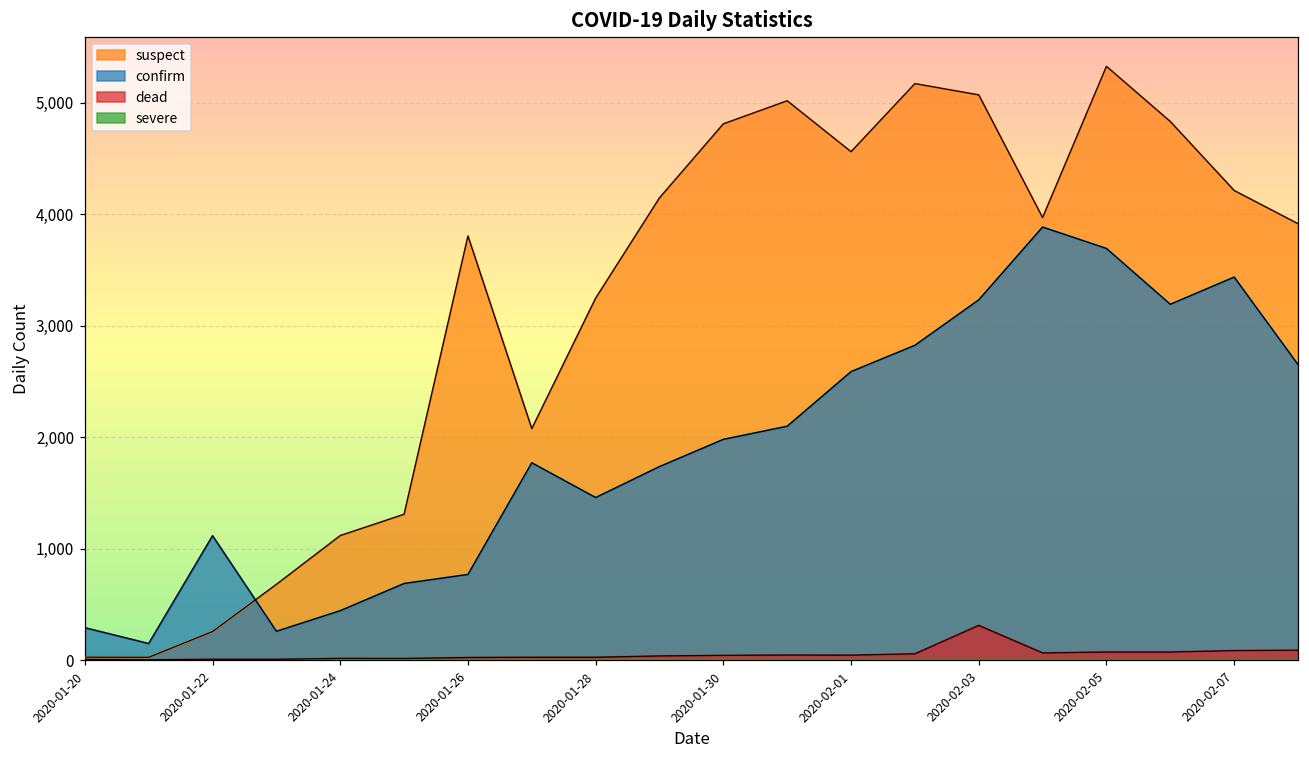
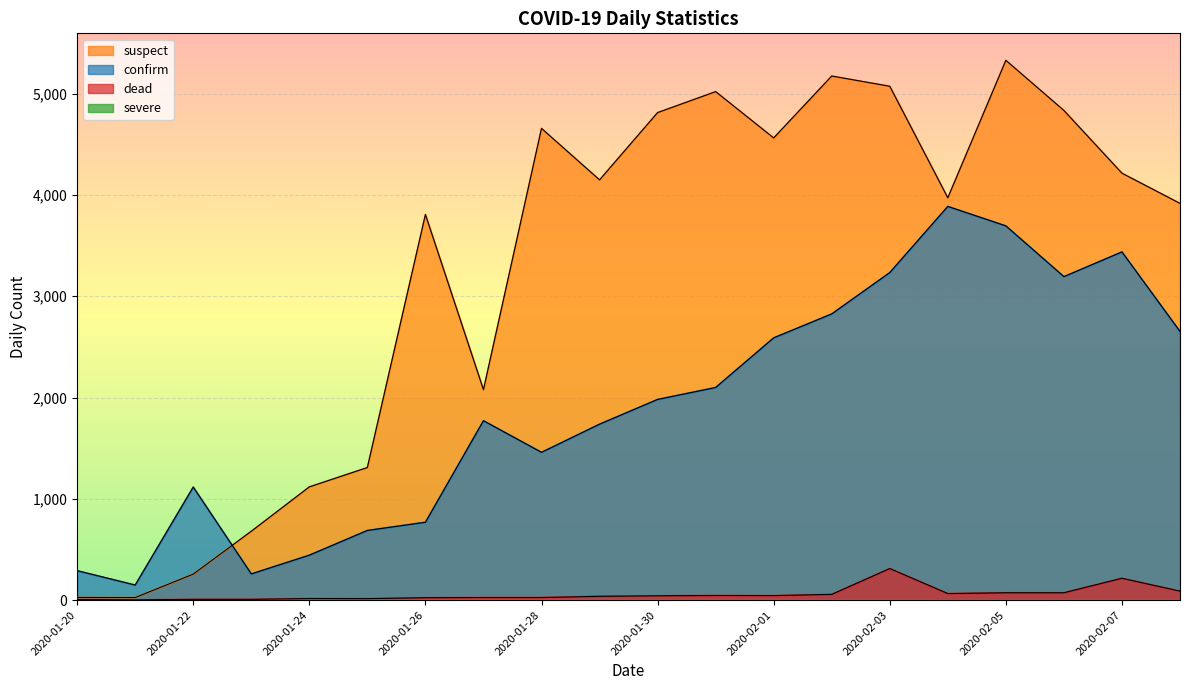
  {
    "suspect": {
      "2020-01-22": "260",
      "2020-01-24": "1,120",
      "2020-01-26": "3,810",
-     "2020-01-28": "3,250",
+     "2020-01-28": "4,660",
      "2020-01-30": "4,810",
      "2020-02-01": "4,560",
      "2020-02-03": "5,070",
      "2020-02-05": "5,330",
      "2020-02-07": "4,210"
    },
    "confirm": {
      "2020-01-20": "290",
      "2020-01-22": "1,120",
      "2020-01-24": "440",
      "2020-01-26": "770",
      "2020-01-28": "1,460",
      "2020-01-30": "1,980",
      "2020-02-01": "2,590",
      "2020-02-03": "3,230",
      "2020-02-05": "3,690",
      "2020-02-07": "3,440"
    },
    "dead": {
      "2020-01-28": "30",
      "2020-01-30": "40",
      "2020-02-01": "50",
      "2020-02-03": "310",
      "2020-02-05": "70",
-     "2020-02-07": "90"
+     "2020-02-07": "220"
    },
    "severe": {
      "2020-01-28": "0",
      "2020-01-30": "0",
      "2020-02-01": "0",
      "2020-02-03": "0",
      "2020-02-05": "0",
      "2020-02-07": "0"
    }
  }
